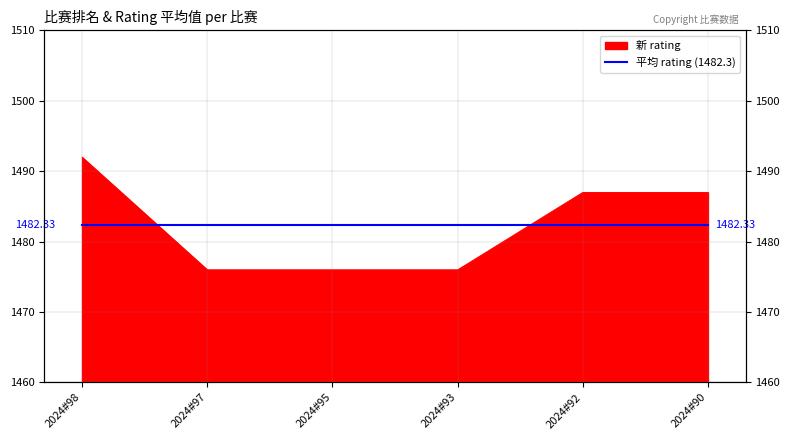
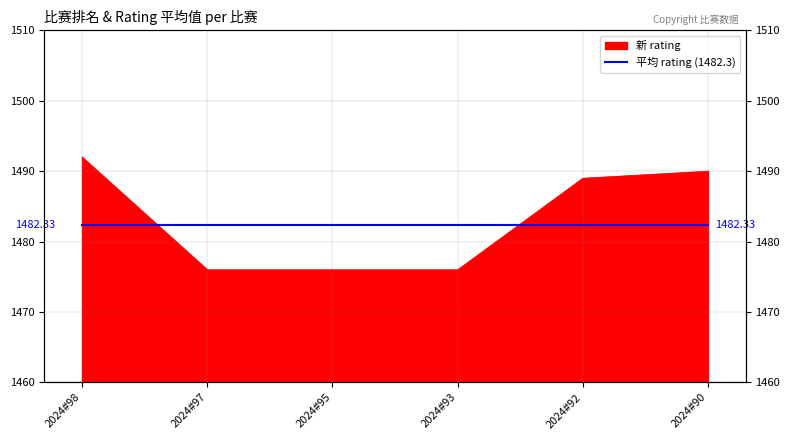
  {
    "新 rating": {
      "2024#98": 1492,
      "2024#97": 1476,
      "2024#95": 1476,
      "2024#93": 1476,
-     "2024#92": 1487,
-     "2024#90": 1487
+     "2024#92": 1489,
+     "2024#90": 1490
    },
    "平均 rating (1482.3)": {
      "2024#90": 1482.33
    }
  }
